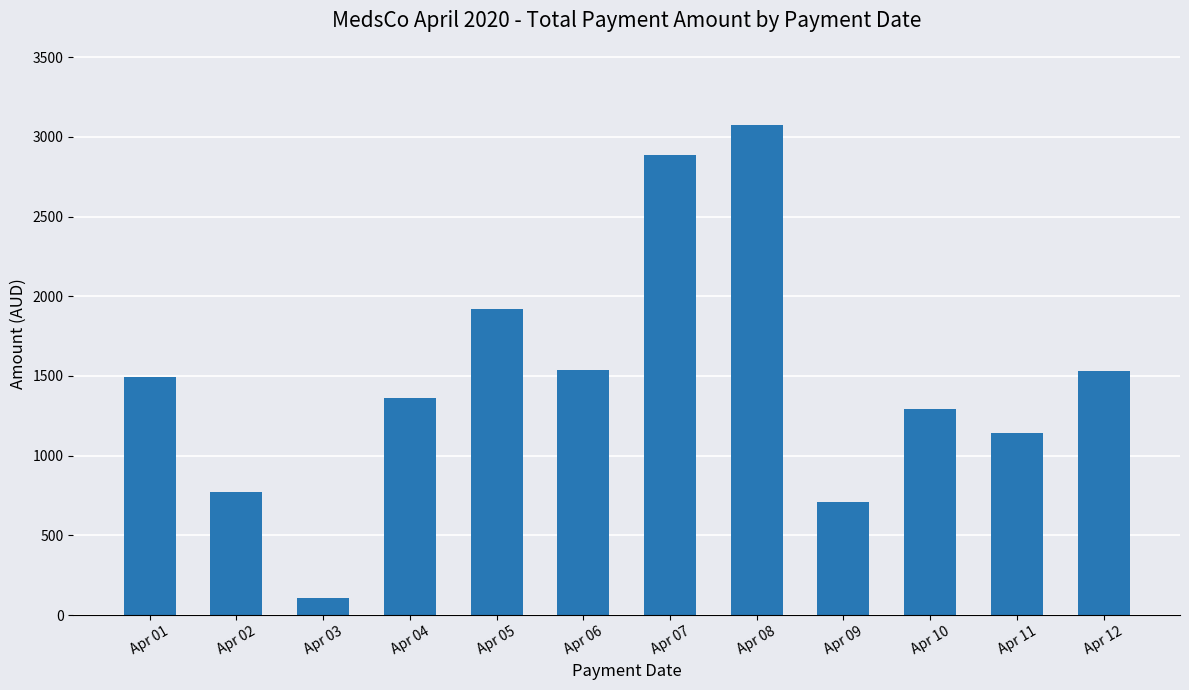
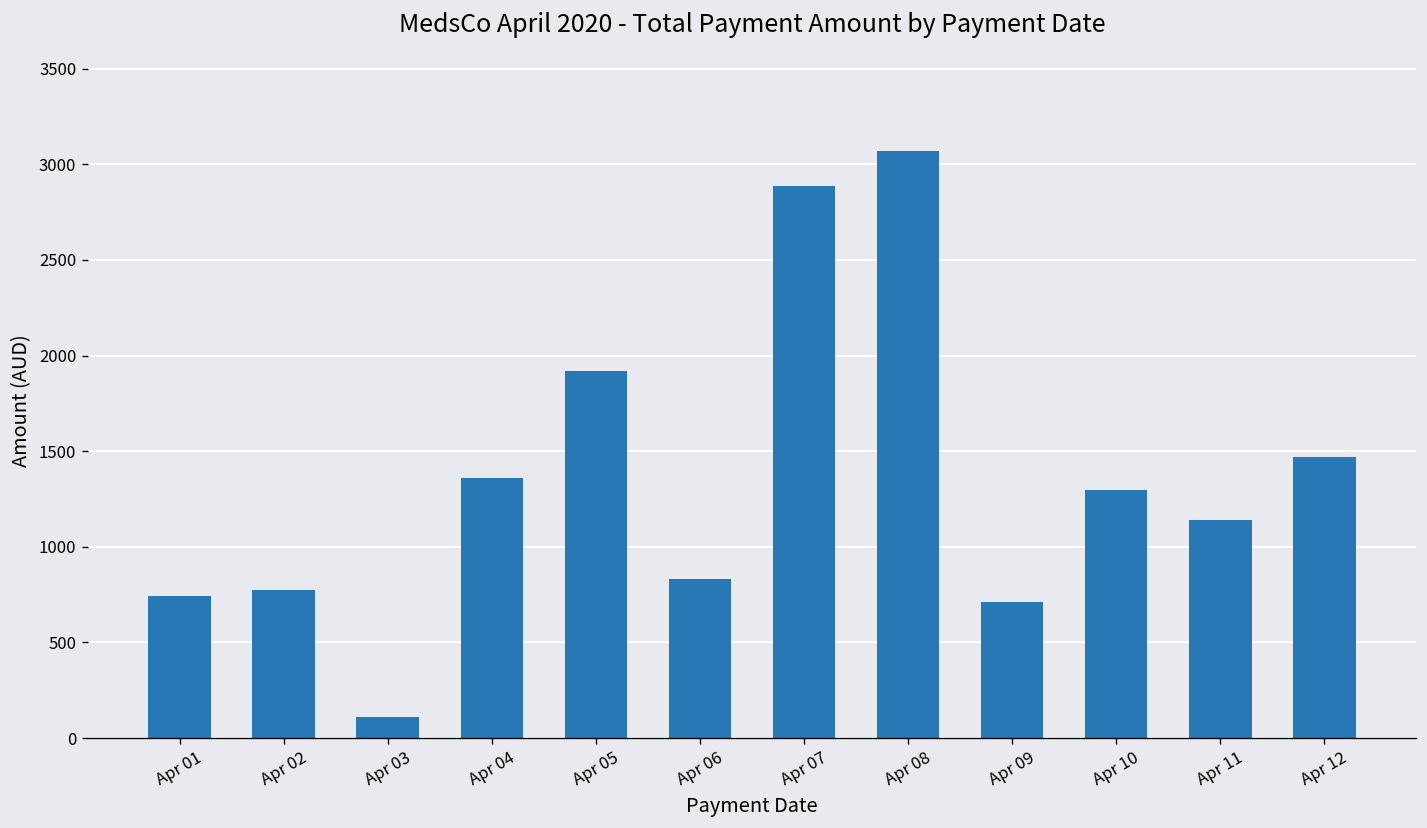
  {
-   "Apr 01": 1490,
+   "Apr 01": 740,
    "Apr 02": 770,
    "Apr 03": 110,
    "Apr 04": 1360,
    "Apr 05": 1920,
-   "Apr 06": 1540,
+   "Apr 06": 830,
    "Apr 07": 2890,
    "Apr 08": 3070,
    "Apr 09": 710,
    "Apr 10": 1290,
    "Apr 11": 1140,
-   "Apr 12": 1530
+   "Apr 12": 1470
  }
